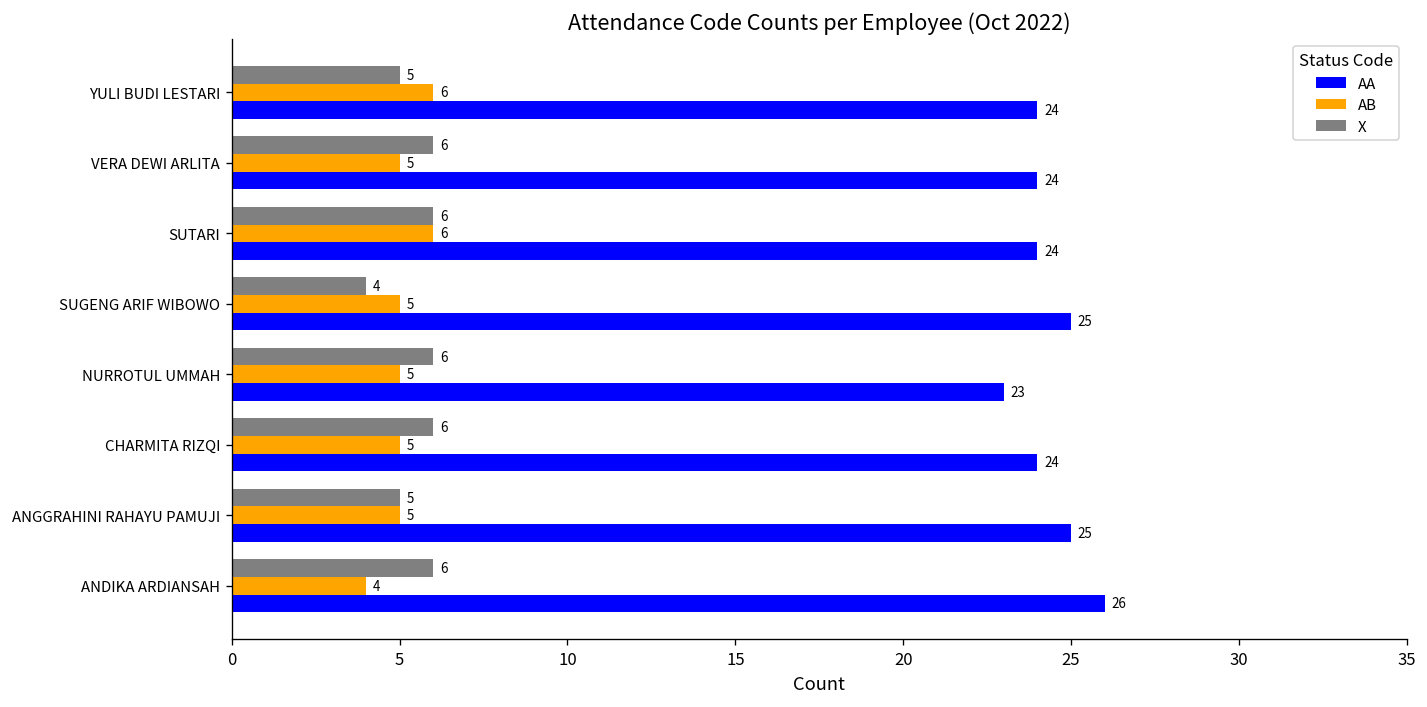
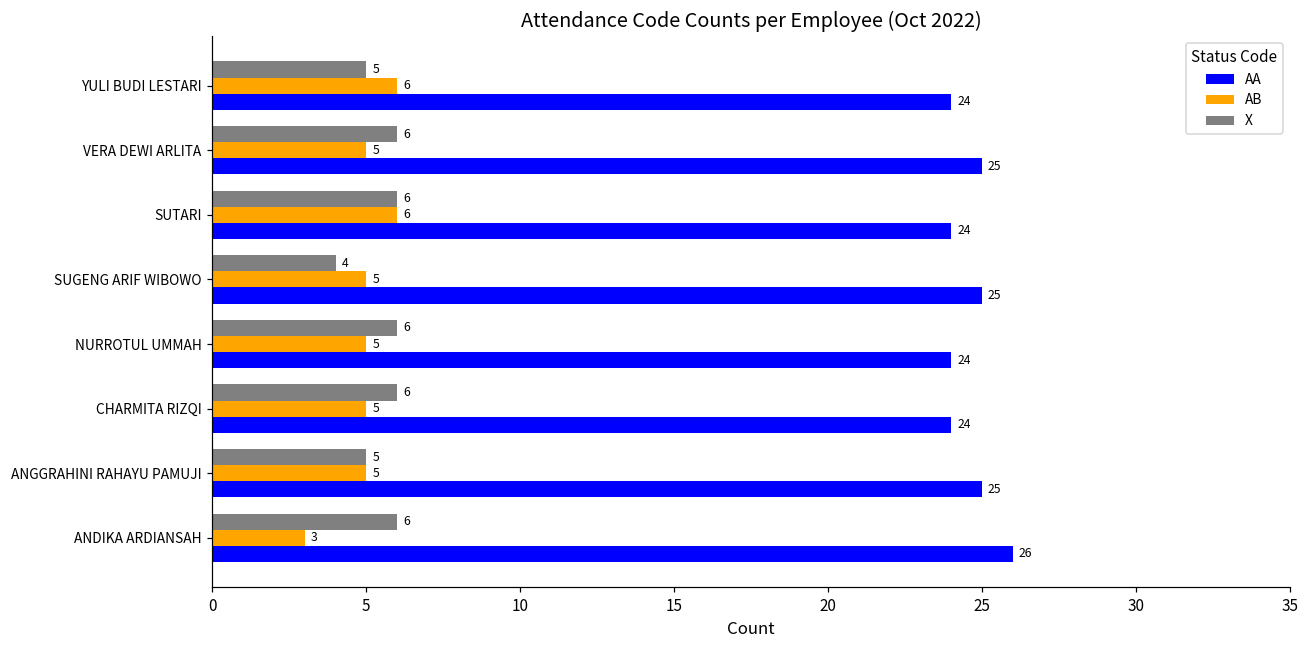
  {
    "AA": {
      "YULI BUDI LESTARI": 24,
-     "VERA DEWI ARLITA": 24,
+     "VERA DEWI ARLITA": 25,
      "SUTARI": 24,
      "SUGENG ARIF WIBOWO": 25,
-     "NURROTUL UMMAH": 23,
+     "NURROTUL UMMAH": 24,
      "CHARMITA RIZQI": 24,
      "ANGGRAHINI RAHAYU PAMUJI": 25,
      "ANDIKA ARDIANSAH": 26
    },
    "AB": {
      "YULI BUDI LESTARI": 6,
      "VERA DEWI ARLITA": 5,
      "SUTARI": 6,
      "SUGENG ARIF WIBOWO": 5,
      "NURROTUL UMMAH": 5,
      "CHARMITA RIZQI": 5,
      "ANGGRAHINI RAHAYU PAMUJI": 5,
-     "ANDIKA ARDIANSAH": 4
+     "ANDIKA ARDIANSAH": 3
    },
    "X": {
      "YULI BUDI LESTARI": 5,
      "VERA DEWI ARLITA": 6,
      "SUTARI": 6,
      "SUGENG ARIF WIBOWO": 4,
      "NURROTUL UMMAH": 6,
      "CHARMITA RIZQI": 6,
      "ANGGRAHINI RAHAYU PAMUJI": 5,
      "ANDIKA ARDIANSAH": 6
    }
  }
